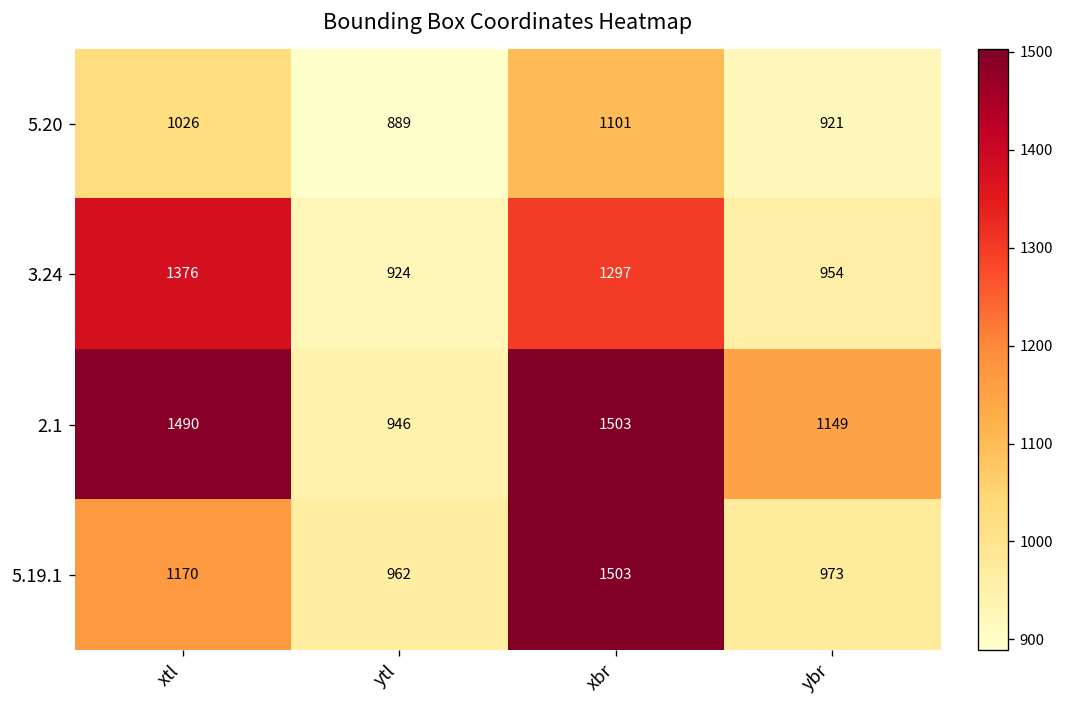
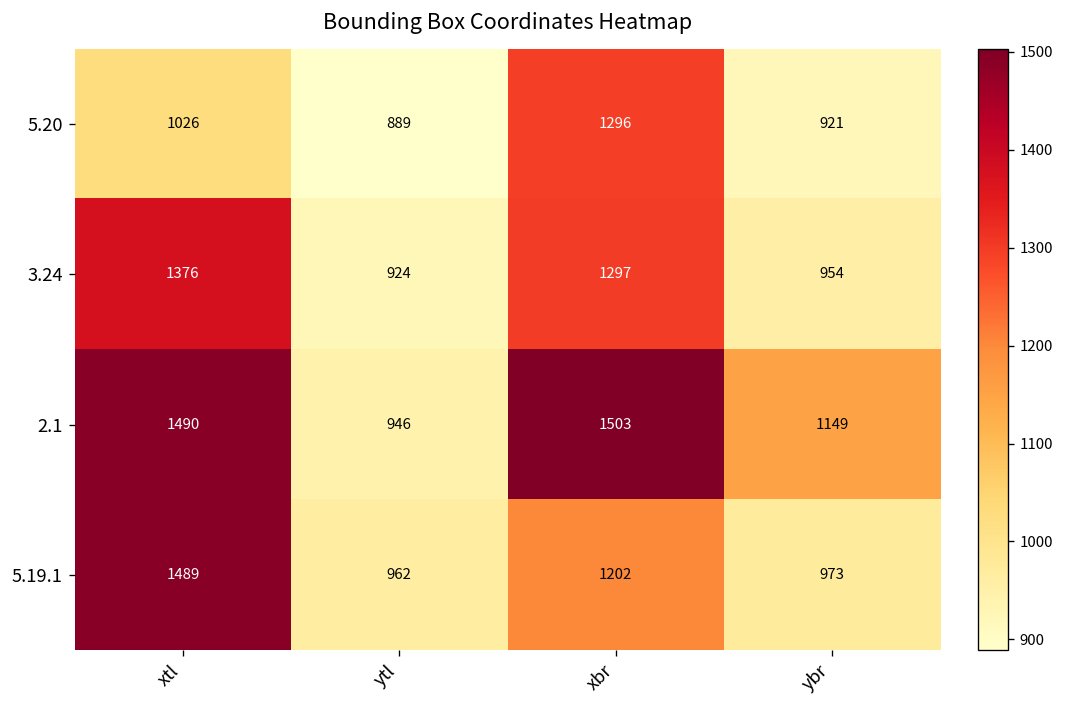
  {
    "5.20": {
      "xtl": 1026,
      "ytl": 889,
-     "xbr": 1101,
+     "xbr": 1296,
      "ybr": 921
    },
    "3.24": {
      "xtl": 1376,
      "ytl": 924,
      "xbr": 1297,
      "ybr": 954
    },
    "2.1": {
      "xtl": 1490,
      "ytl": 946,
      "xbr": 1503,
      "ybr": 1149
    },
    "5.19.1": {
-     "xtl": 1170,
+     "xtl": 1489,
      "ytl": 962,
-     "xbr": 1503,
+     "xbr": 1202,
      "ybr": 973
    }
  }
